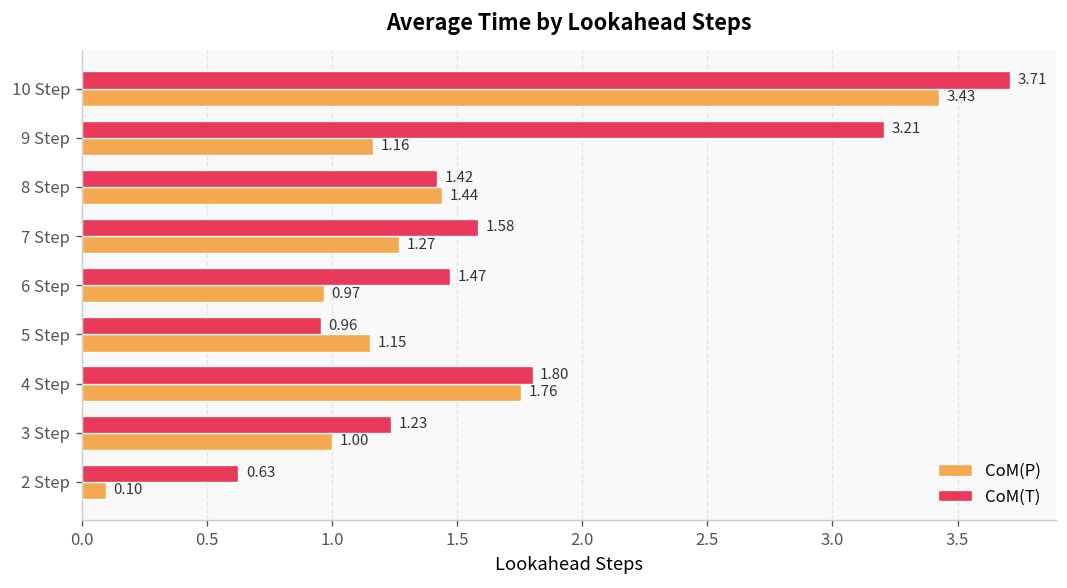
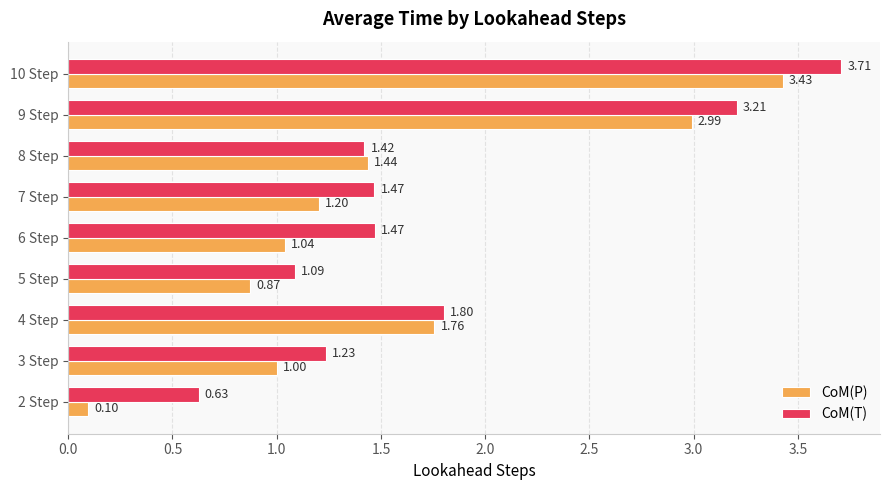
  {
    "CoM(P)": {
      "10 Step": 3.43,
-     "9 Step": 1.16,
+     "9 Step": 2.99,
      "8 Step": 1.44,
-     "7 Step": 1.27,
-     "6 Step": 0.97,
-     "5 Step": 1.15,
+     "7 Step": 1.20,
+     "6 Step": 1.04,
+     "5 Step": 0.87,
      "4 Step": 1.76,
      "3 Step": 1.00,
      "2 Step": 0.10
    },
    "CoM(T)": {
      "10 Step": 3.71,
      "9 Step": 3.21,
      "8 Step": 1.42,
-     "7 Step": 1.58,
+     "7 Step": 1.47,
      "6 Step": 1.47,
-     "5 Step": 0.96,
+     "5 Step": 1.09,
      "4 Step": 1.80,
      "3 Step": 1.23,
      "2 Step": 0.63
    }
  }
